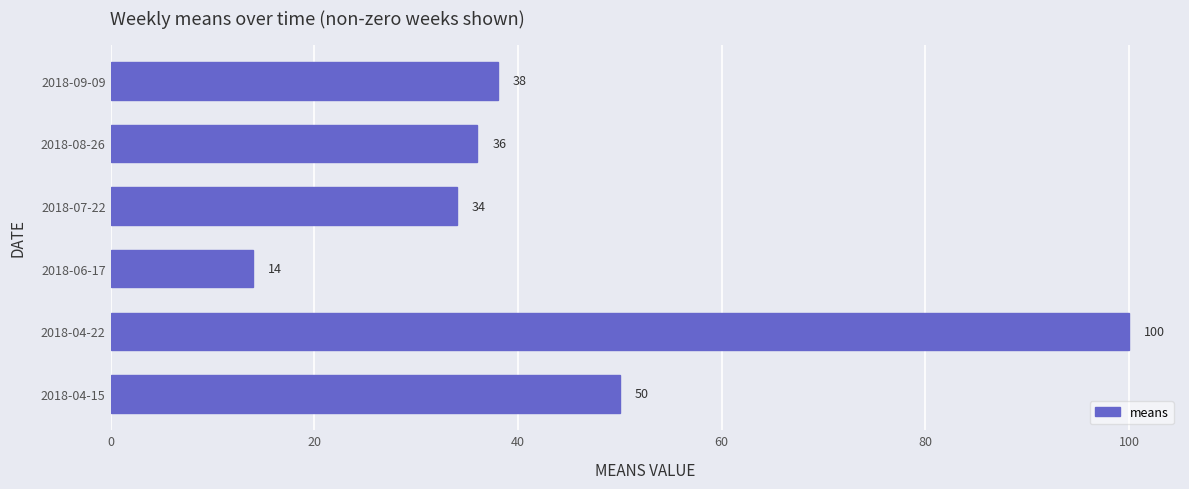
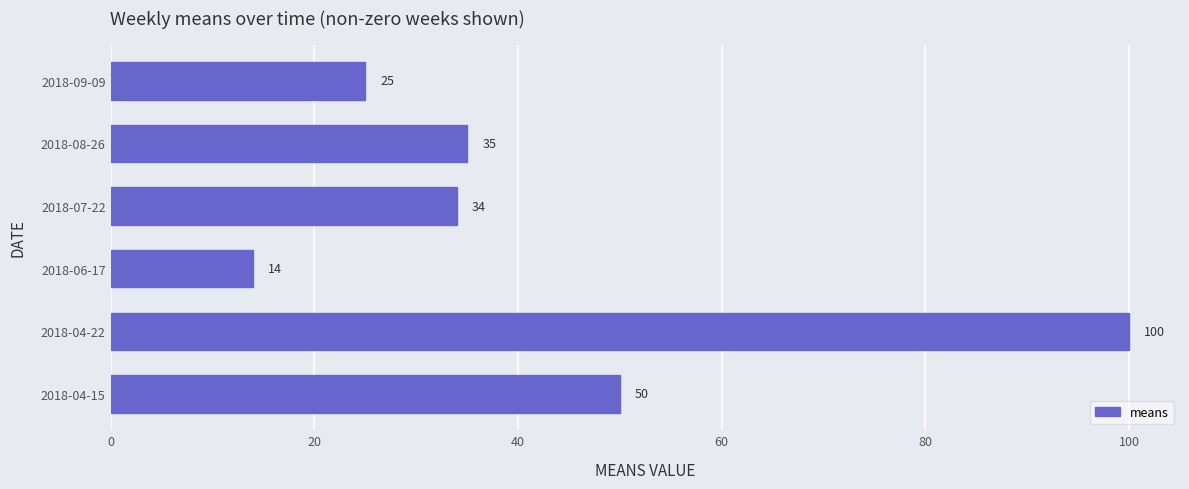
  {
-   "2018-09-09": 38,
-   "2018-08-26": 36,
+   "2018-09-09": 25,
+   "2018-08-26": 35,
    "2018-07-22": 34,
    "2018-06-17": 14,
    "2018-04-22": 100,
    "2018-04-15": 50
  }
